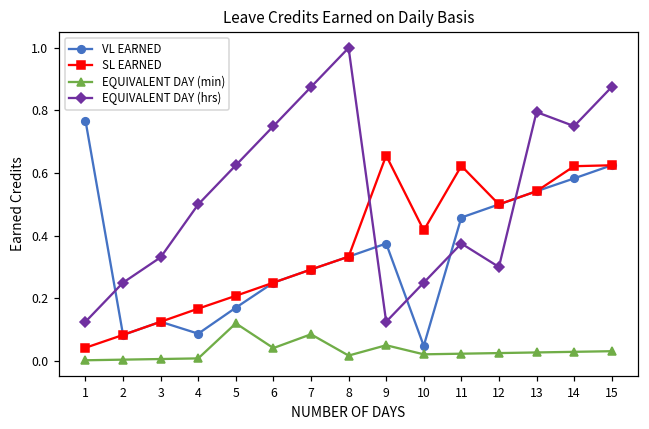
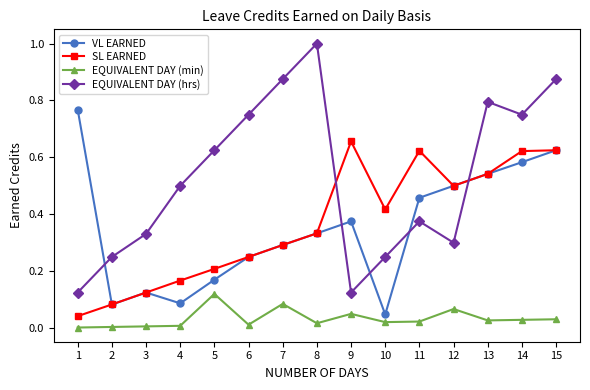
  {
    "VL EARNED": {
      "1": 0.77,
      "4": 0.09,
      "5": 0.17,
      "9": 0.38,
      "10": 0.05,
      "11": 0.46,
      "14": 0.58
    },
    "SL EARNED": {
      "1": 0.04,
      "4": 0.17,
      "5": 0.21,
      "9": 0.66,
      "10": 0.42,
      "11": 0.62,
      "14": 0.62
    },
    "EQUIVALENT DAY (min)": {
      "1": 0.00,
      "2": 0.00,
      "3": 0.01,
      "4": 0.01,
      "5": 0.12,
-     "6": 0.04,
+     "6": 0.01,
      "7": 0.09,
      "8": 0.02,
      "9": 0.05,
      "10": 0.02,
      "11": 0.02,
-     "12": 0.03,
+     "12": 0.07,
      "13": 0.03,
      "14": 0.03,
      "15": 0.03
    },
    "EQUIVALENT DAY (hrs)": {
      "1": 0.13,
      "2": 0.25,
      "3": 0.33,
      "4": 0.50,
      "5": 0.63,
      "6": 0.75,
      "7": 0.88,
      "8": 1.00,
      "9": 0.13,
      "10": 0.25,
      "11": 0.38,
      "12": 0.30,
      "13": 0.80,
      "14": 0.75,
      "15": 0.88
    }
  }
